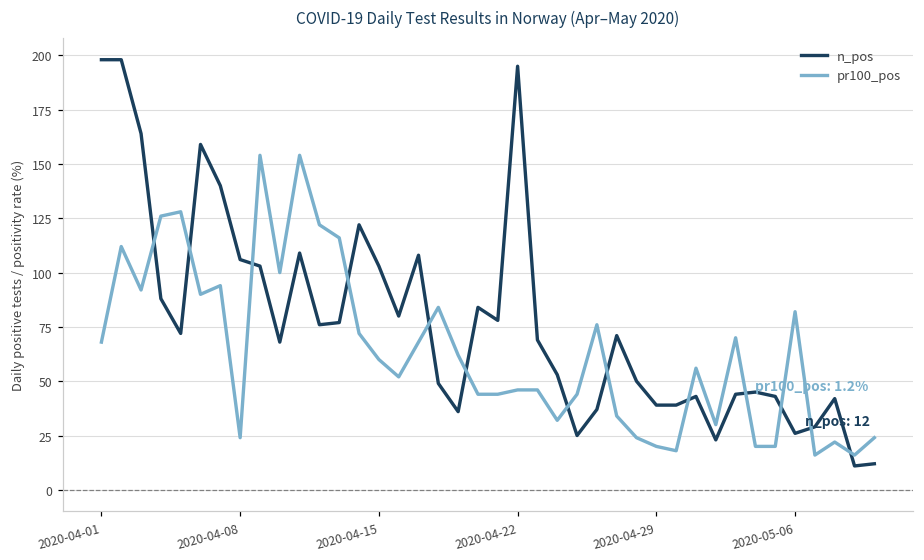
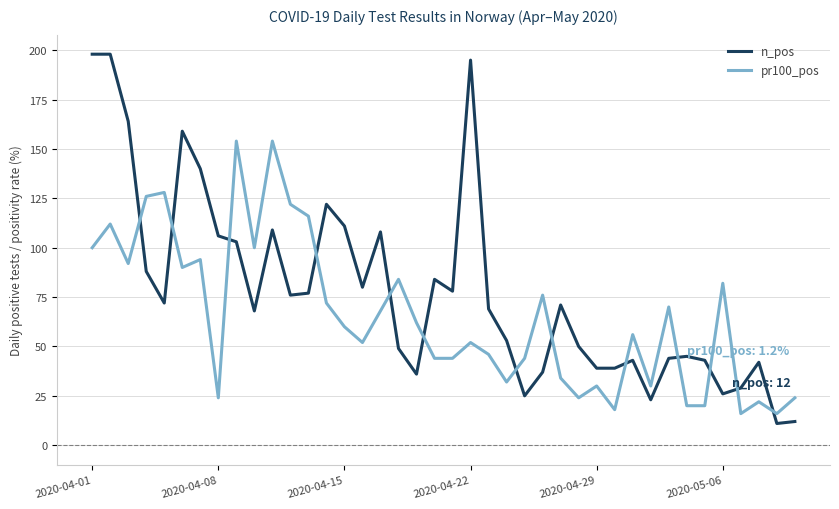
  {
    "n_pos": {
      "2020-04-01": 198,
      "2020-04-08": 106,
-     "2020-04-15": 103,
+     "2020-04-15": 111,
      "2020-04-22": 195,
      "2020-04-29": 39,
      "2020-05-06": 26
    },
    "pr100_pos": {
-     "2020-04-01": 68,
+     "2020-04-01": 100,
      "2020-04-08": 24,
      "2020-04-15": 60,
-     "2020-04-22": 46,
-     "2020-04-29": 20,
+     "2020-04-22": 52,
+     "2020-04-29": 30,
      "2020-05-06": 82
    }
  }
